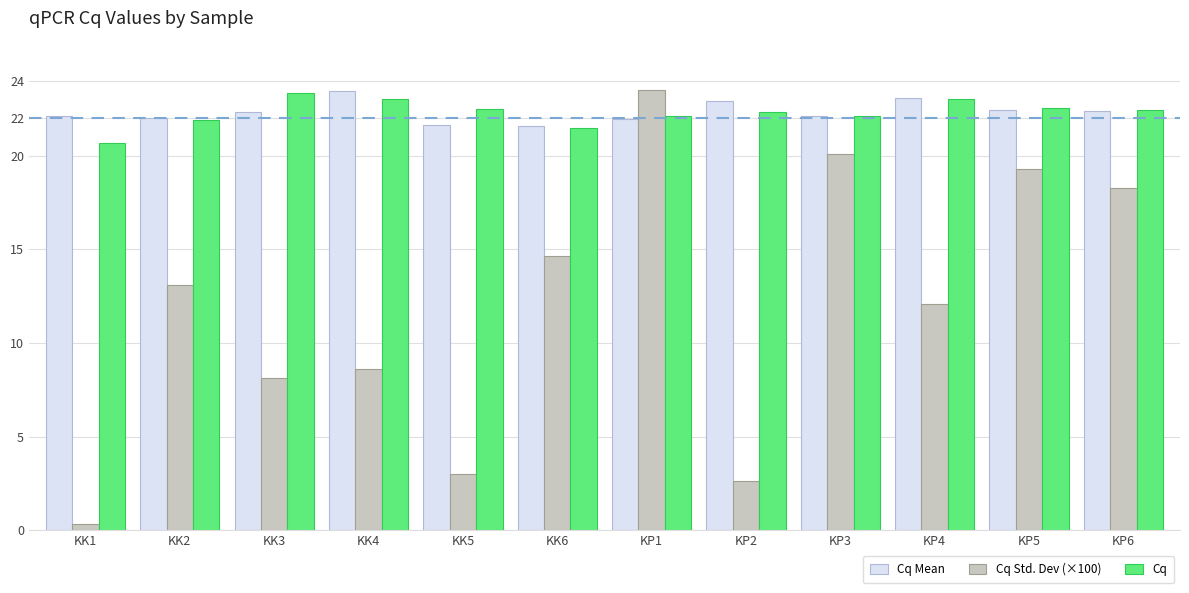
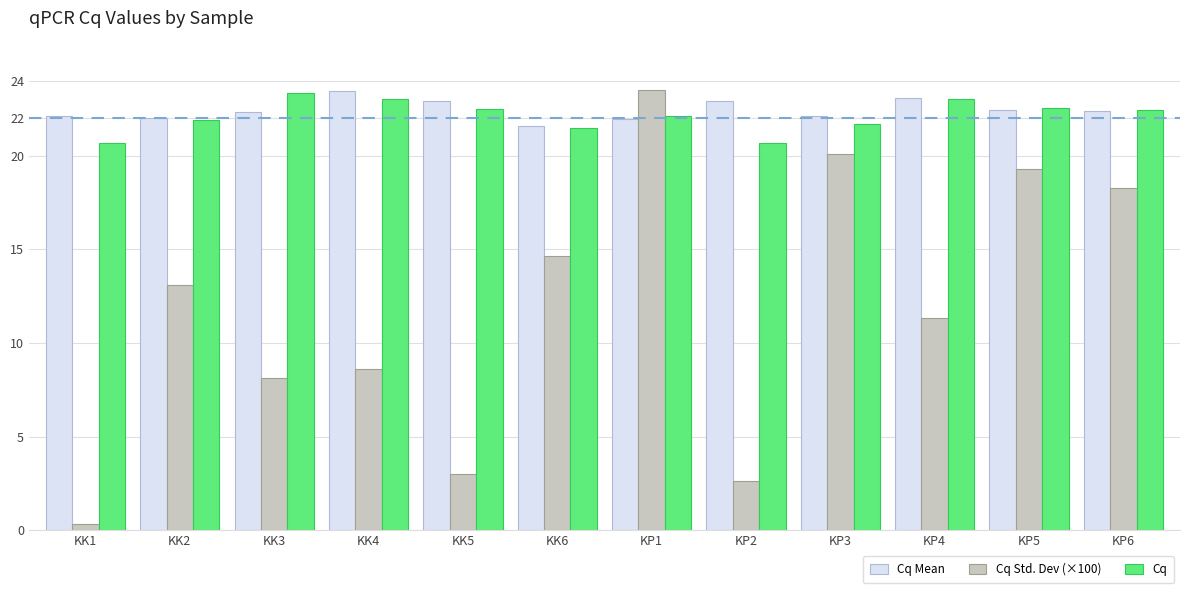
  {
    "Cq Mean": {
      "KK1": 22.1,
      "KK2": 22.0,
      "KK3": 22.4,
      "KK4": 23.5,
-     "KK5": 21.6,
+     "KK5": 22.9,
      "KK6": 21.6,
      "KP1": 22.0,
      "KP2": 22.9,
      "KP3": 22.1,
      "KP4": 23.1,
      "KP5": 22.4,
      "KP6": 22.4
    },
    "Cq Std. Dev (×100)": {
      "KK1": 0.4,
      "KK2": 13.1,
      "KK3": 8.1,
      "KK4": 8.6,
      "KK5": 3.0,
      "KK6": 14.6,
      "KP1": 23.5,
      "KP2": 2.6,
      "KP3": 20.1,
-     "KP4": 12.1,
+     "KP4": 11.4,
      "KP5": 19.3,
      "KP6": 18.3
    },
    "Cq": {
      "KK1": 20.7,
      "KK2": 21.9,
      "KK3": 23.4,
      "KK4": 23.0,
      "KK5": 22.5,
      "KK6": 21.5,
      "KP1": 22.1,
-     "KP2": 22.4,
-     "KP3": 22.2,
+     "KP2": 20.7,
+     "KP3": 21.7,
      "KP4": 23.0,
      "KP5": 22.6,
      "KP6": 22.5
    }
  }
